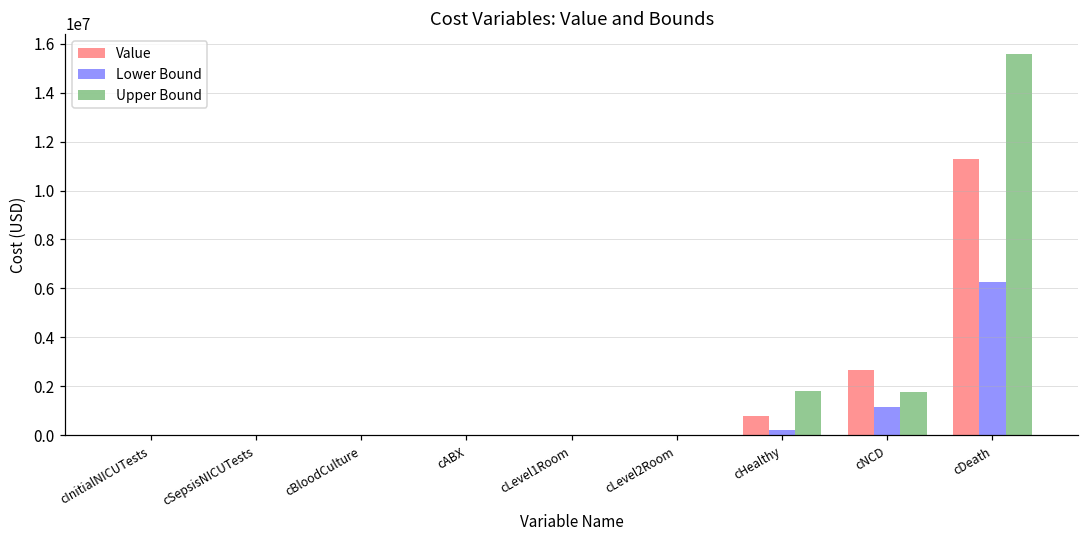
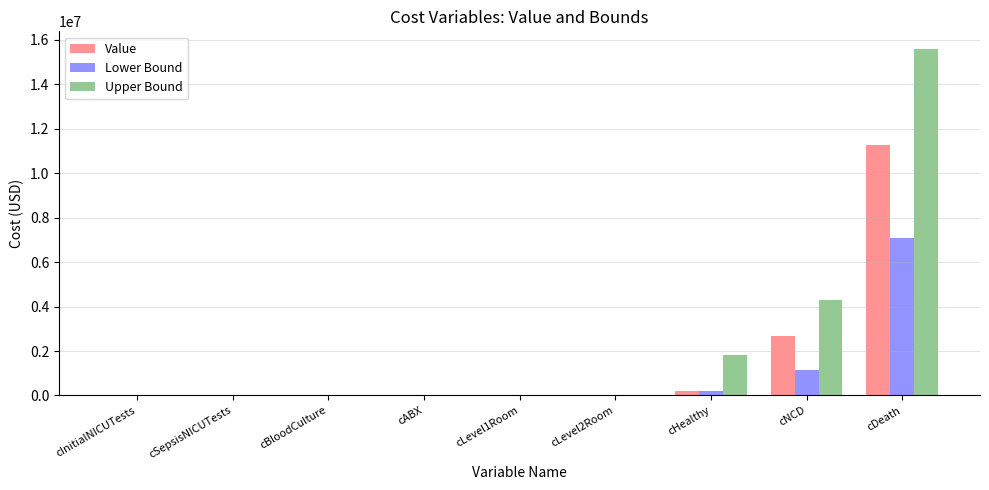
  {
    "Value": {
-     "cHealthy": 800000,
+     "cHealthy": 200000,
      "cNCD": 2700000,
      "cDeath": 11300000
    },
    "Lower Bound": {
      "cHealthy": 200000,
      "cNCD": 1200000,
-     "cDeath": 6200000
+     "cDeath": 7100000
    },
    "Upper Bound": {
      "cHealthy": 1800000,
-     "cNCD": 1700000,
+     "cNCD": 4300000,
      "cDeath": 15600000
    }
  }
